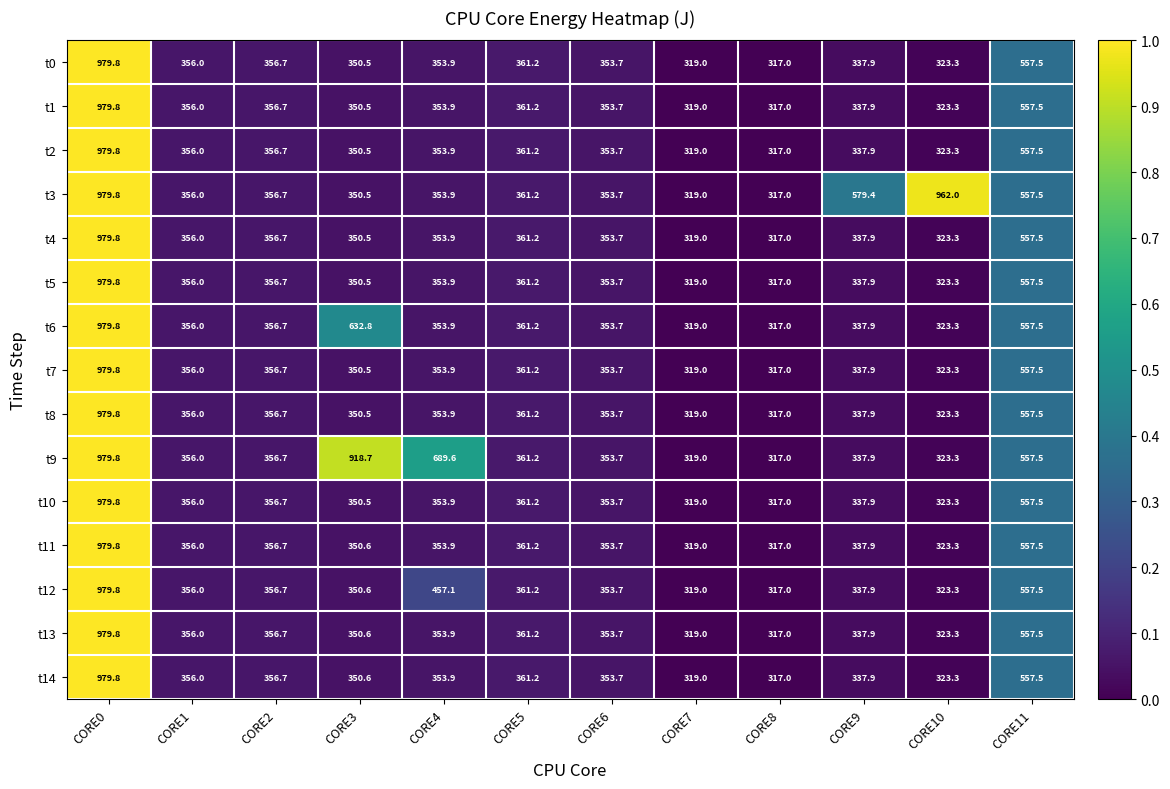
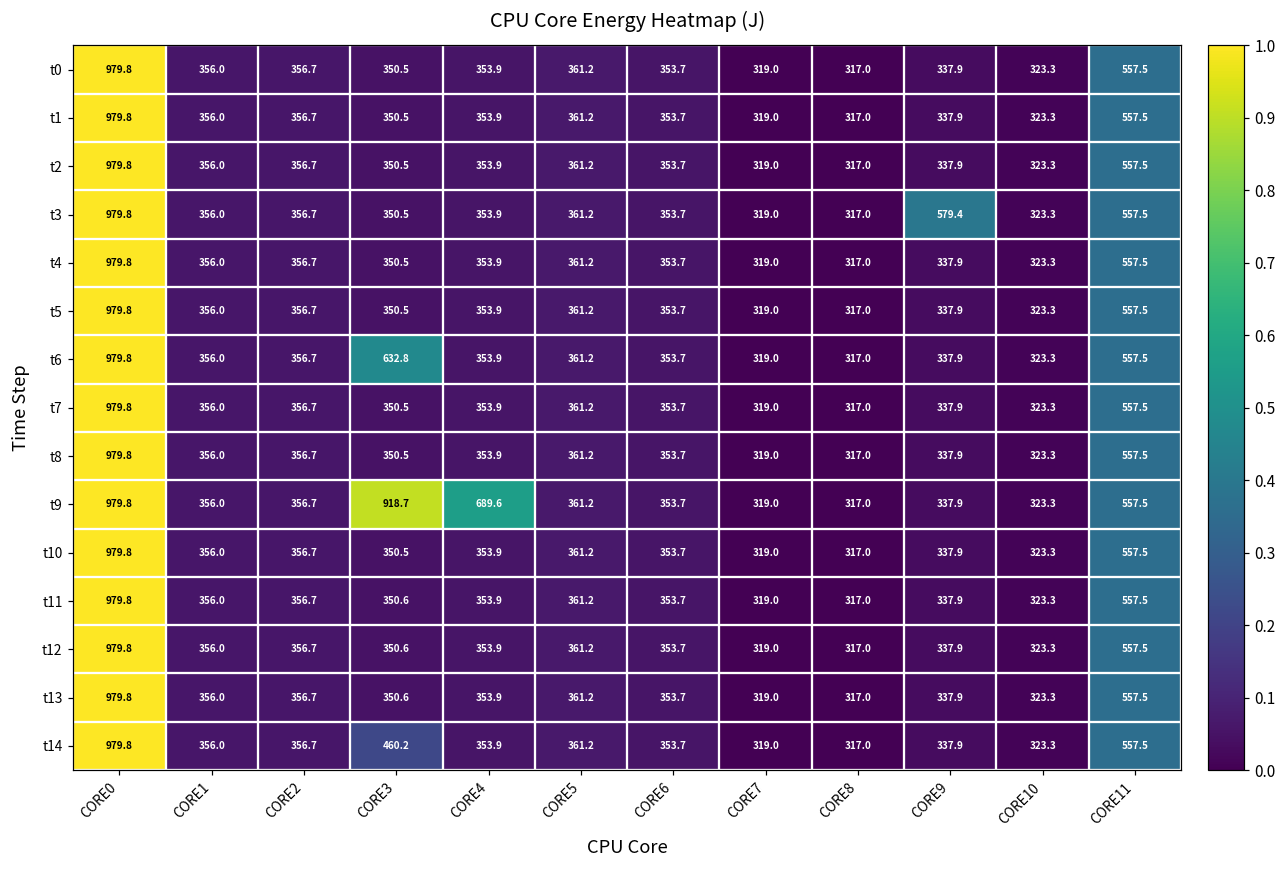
  {
    "t0": {
      "CORE0": 979.8,
      "CORE1": 356.0,
      "CORE2": 356.7,
      "CORE3": 350.5,
      "CORE4": 353.9,
      "CORE5": 361.2,
      "CORE6": 353.7,
      "CORE7": 319.0,
      "CORE8": 317.0,
      "CORE9": 337.9,
      "CORE10": 323.3,
      "CORE11": 557.5
    },
    "t1": {
      "CORE0": 979.8,
      "CORE1": 356.0,
      "CORE2": 356.7,
      "CORE3": 350.5,
      "CORE4": 353.9,
      "CORE5": 361.2,
      "CORE6": 353.7,
      "CORE7": 319.0,
      "CORE8": 317.0,
      "CORE9": 337.9,
      "CORE10": 323.3,
      "CORE11": 557.5
    },
    "t2": {
      "CORE0": 979.8,
      "CORE1": 356.0,
      "CORE2": 356.7,
      "CORE3": 350.5,
      "CORE4": 353.9,
      "CORE5": 361.2,
      "CORE6": 353.7,
      "CORE7": 319.0,
      "CORE8": 317.0,
      "CORE9": 337.9,
      "CORE10": 323.3,
      "CORE11": 557.5
    },
    "t3": {
      "CORE0": 979.8,
      "CORE1": 356.0,
      "CORE2": 356.7,
      "CORE3": 350.5,
      "CORE4": 353.9,
      "CORE5": 361.2,
      "CORE6": 353.7,
      "CORE7": 319.0,
      "CORE8": 317.0,
      "CORE9": 579.4,
-     "CORE10": 962.0,
+     "CORE10": 323.3,
      "CORE11": 557.5
    },
    "t4": {
      "CORE0": 979.8,
      "CORE1": 356.0,
      "CORE2": 356.7,
      "CORE3": 350.5,
      "CORE4": 353.9,
      "CORE5": 361.2,
      "CORE6": 353.7,
      "CORE7": 319.0,
      "CORE8": 317.0,
      "CORE9": 337.9,
      "CORE10": 323.3,
      "CORE11": 557.5
    },
    "t5": {
      "CORE0": 979.8,
      "CORE1": 356.0,
      "CORE2": 356.7,
      "CORE3": 350.5,
      "CORE4": 353.9,
      "CORE5": 361.2,
      "CORE6": 353.7,
      "CORE7": 319.0,
      "CORE8": 317.0,
      "CORE9": 337.9,
      "CORE10": 323.3,
      "CORE11": 557.5
    },
    "t6": {
      "CORE0": 979.8,
      "CORE1": 356.0,
      "CORE2": 356.7,
      "CORE3": 632.8,
      "CORE4": 353.9,
      "CORE5": 361.2,
      "CORE6": 353.7,
      "CORE7": 319.0,
      "CORE8": 317.0,
      "CORE9": 337.9,
      "CORE10": 323.3,
      "CORE11": 557.5
    },
    "t7": {
      "CORE0": 979.8,
      "CORE1": 356.0,
      "CORE2": 356.7,
      "CORE3": 350.5,
      "CORE4": 353.9,
      "CORE5": 361.2,
      "CORE6": 353.7,
      "CORE7": 319.0,
      "CORE8": 317.0,
      "CORE9": 337.9,
      "CORE10": 323.3,
      "CORE11": 557.5
    },
    "t8": {
      "CORE0": 979.8,
      "CORE1": 356.0,
      "CORE2": 356.7,
      "CORE3": 350.5,
      "CORE4": 353.9,
      "CORE5": 361.2,
      "CORE6": 353.7,
      "CORE7": 319.0,
      "CORE8": 317.0,
      "CORE9": 337.9,
      "CORE10": 323.3,
      "CORE11": 557.5
    },
    "t9": {
      "CORE0": 979.8,
      "CORE1": 356.0,
      "CORE2": 356.7,
      "CORE3": 918.7,
      "CORE4": 689.6,
      "CORE5": 361.2,
      "CORE6": 353.7,
      "CORE7": 319.0,
      "CORE8": 317.0,
      "CORE9": 337.9,
      "CORE10": 323.3,
      "CORE11": 557.5
    },
    "t10": {
      "CORE0": 979.8,
      "CORE1": 356.0,
      "CORE2": 356.7,
      "CORE3": 350.5,
      "CORE4": 353.9,
      "CORE5": 361.2,
      "CORE6": 353.7,
      "CORE7": 319.0,
      "CORE8": 317.0,
      "CORE9": 337.9,
      "CORE10": 323.3,
      "CORE11": 557.5
    },
    "t11": {
      "CORE0": 979.8,
      "CORE1": 356.0,
      "CORE2": 356.7,
      "CORE3": 350.6,
      "CORE4": 353.9,
      "CORE5": 361.2,
      "CORE6": 353.7,
      "CORE7": 319.0,
      "CORE8": 317.0,
      "CORE9": 337.9,
      "CORE10": 323.3,
      "CORE11": 557.5
    },
    "t12": {
      "CORE0": 979.8,
      "CORE1": 356.0,
      "CORE2": 356.7,
      "CORE3": 350.6,
-     "CORE4": 457.1,
+     "CORE4": 353.9,
      "CORE5": 361.2,
      "CORE6": 353.7,
      "CORE7": 319.0,
      "CORE8": 317.0,
      "CORE9": 337.9,
      "CORE10": 323.3,
      "CORE11": 557.5
    },
    "t13": {
      "CORE0": 979.8,
      "CORE1": 356.0,
      "CORE2": 356.7,
      "CORE3": 350.6,
      "CORE4": 353.9,
      "CORE5": 361.2,
      "CORE6": 353.7,
      "CORE7": 319.0,
      "CORE8": 317.0,
      "CORE9": 337.9,
      "CORE10": 323.3,
      "CORE11": 557.5
    },
    "t14": {
      "CORE0": 979.8,
      "CORE1": 356.0,
      "CORE2": 356.7,
-     "CORE3": 350.6,
+     "CORE3": 460.2,
      "CORE4": 353.9,
      "CORE5": 361.2,
      "CORE6": 353.7,
      "CORE7": 319.0,
      "CORE8": 317.0,
      "CORE9": 337.9,
      "CORE10": 323.3,
      "CORE11": 557.5
    }
  }
